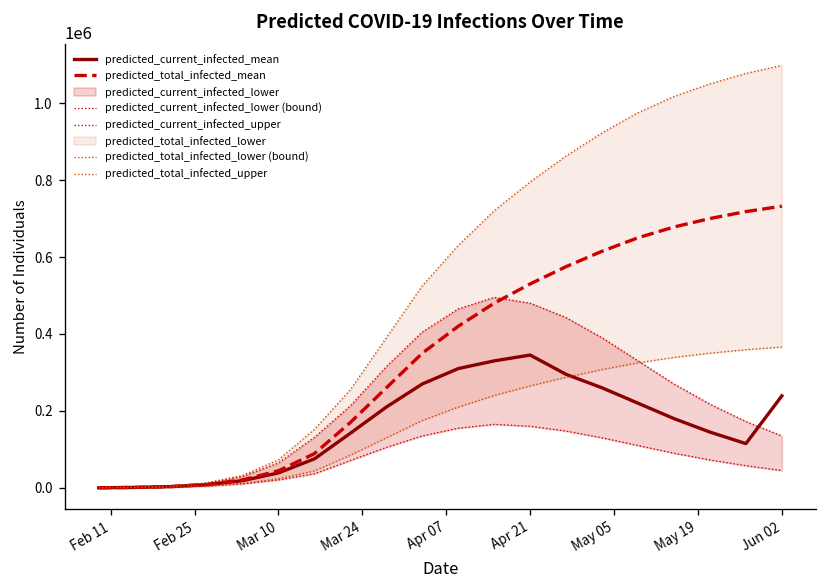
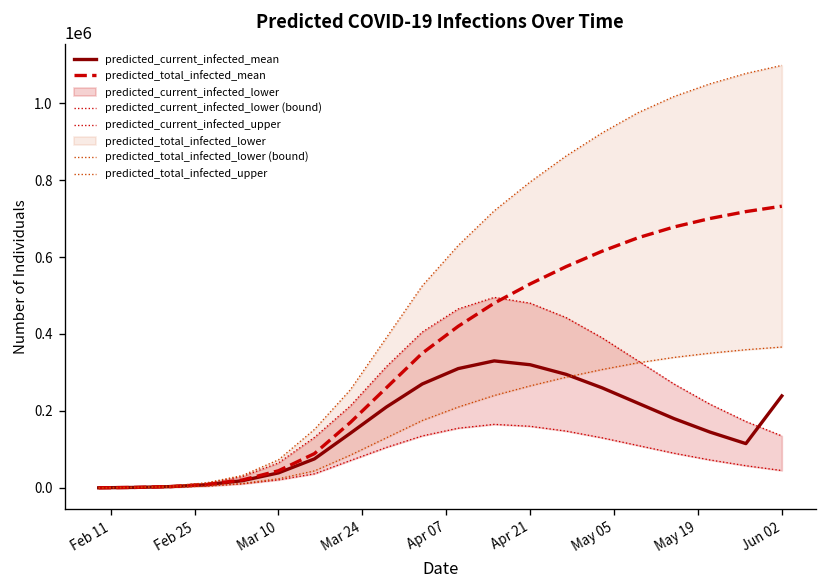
  {
    "predicted_current_infected_mean": {
-     "Apr 21": 350000,
+     "Apr 21": 320000,
      "Jun 02": 240000
    }
  }
